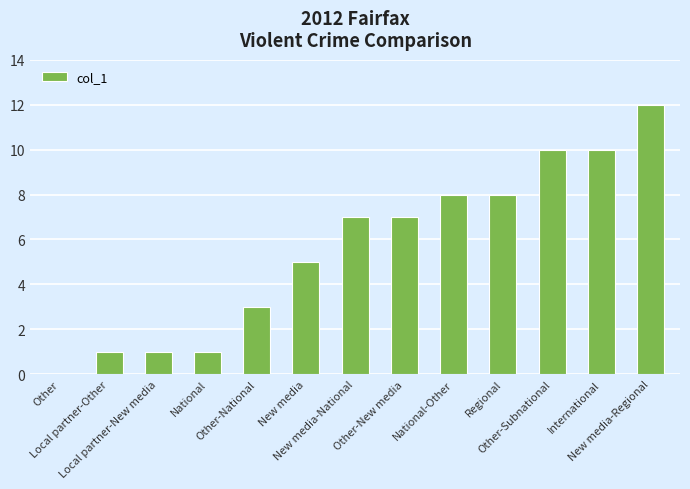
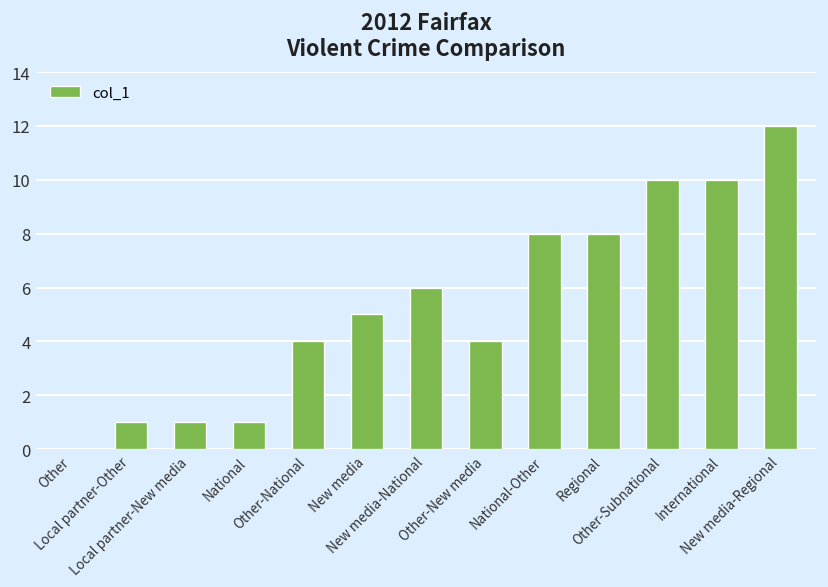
  {
    "Other": 0,
    "Local partner-Other": 1,
    "Local partner-New media": 1,
    "National": 1,
-   "Other-National": 3,
+   "Other-National": 4,
    "New media": 5,
-   "New media-National": 7,
-   "Other-New media": 7,
+   "New media-National": 6,
+   "Other-New media": 4,
    "National-Other": 8,
    "Regional": 8,
    "Other-Subnational": 10,
    "International": 10,
    "New media-Regional": 12
  }
